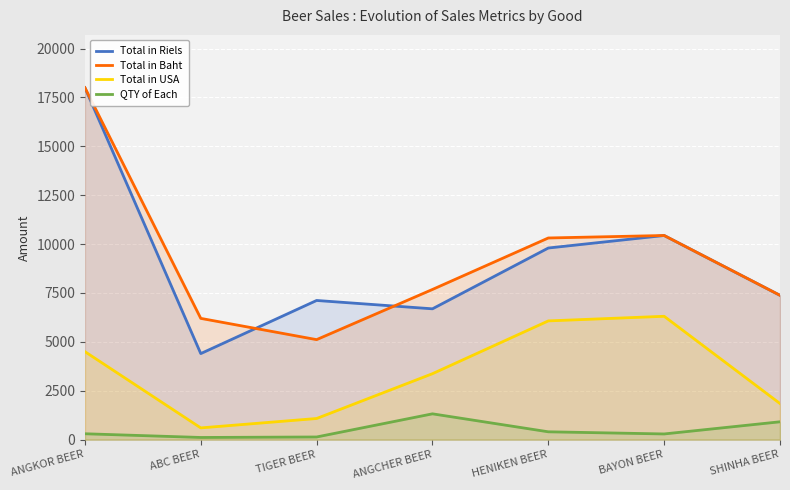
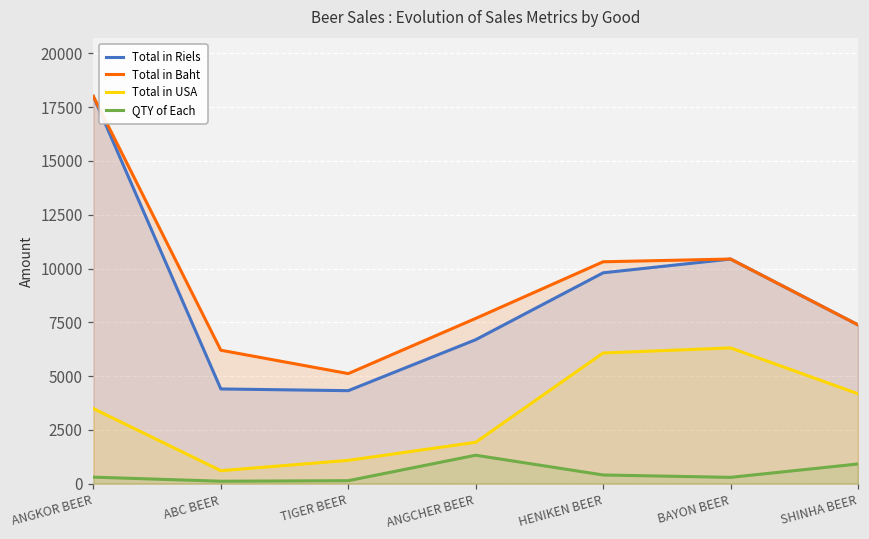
  {
    "Total in Riels": {
      "ABC BEER": 4400,
-     "TIGER BEER": 7100,
+     "TIGER BEER": 4300,
      "ANGCHER BEER": 6700,
      "HENIKEN BEER": 9800
    },
    "Total in Baht": {
      "ABC BEER": 6200,
      "TIGER BEER": 5100,
      "ANGCHER BEER": 7700,
      "HENIKEN BEER": 10300
    },
    "Total in USA": {
-     "ANGKOR BEER": 4500,
+     "ANGKOR BEER": 3500,
      "ABC BEER": 600,
      "TIGER BEER": 1100,
-     "ANGCHER BEER": 3400,
+     "ANGCHER BEER": 1900,
      "HENIKEN BEER": 6100,
      "BAYON BEER": 6300,
-     "SHINHA BEER": 1800
+     "SHINHA BEER": 4200
    },
    "QTY of Each": {
      "ANGKOR BEER": 300,
      "ABC BEER": 100,
      "TIGER BEER": 100,
      "ANGCHER BEER": 1300,
      "HENIKEN BEER": 400,
      "BAYON BEER": 300,
      "SHINHA BEER": 900
    }
  }
